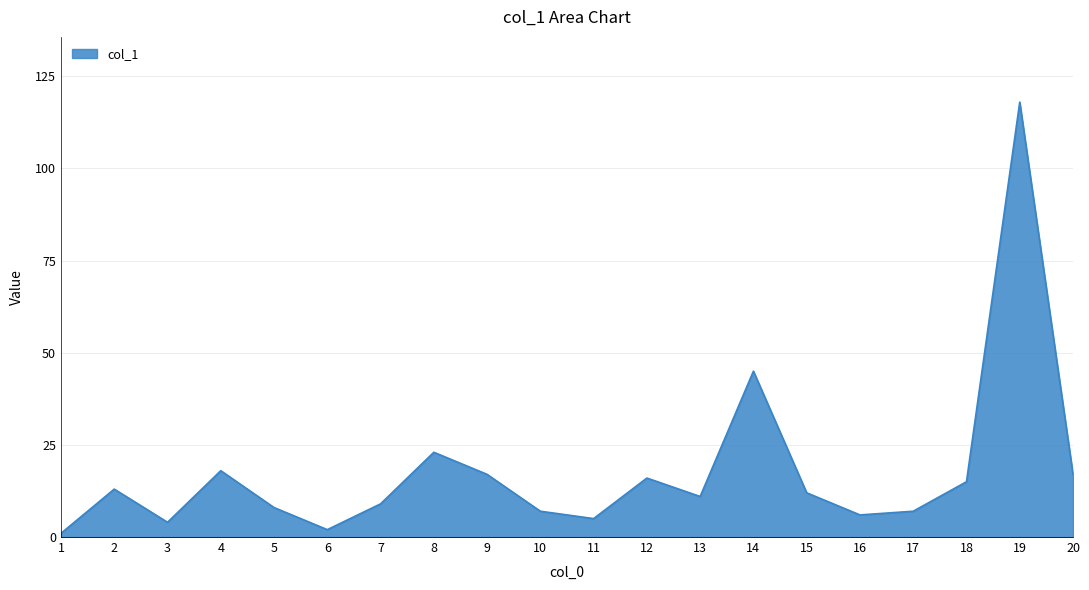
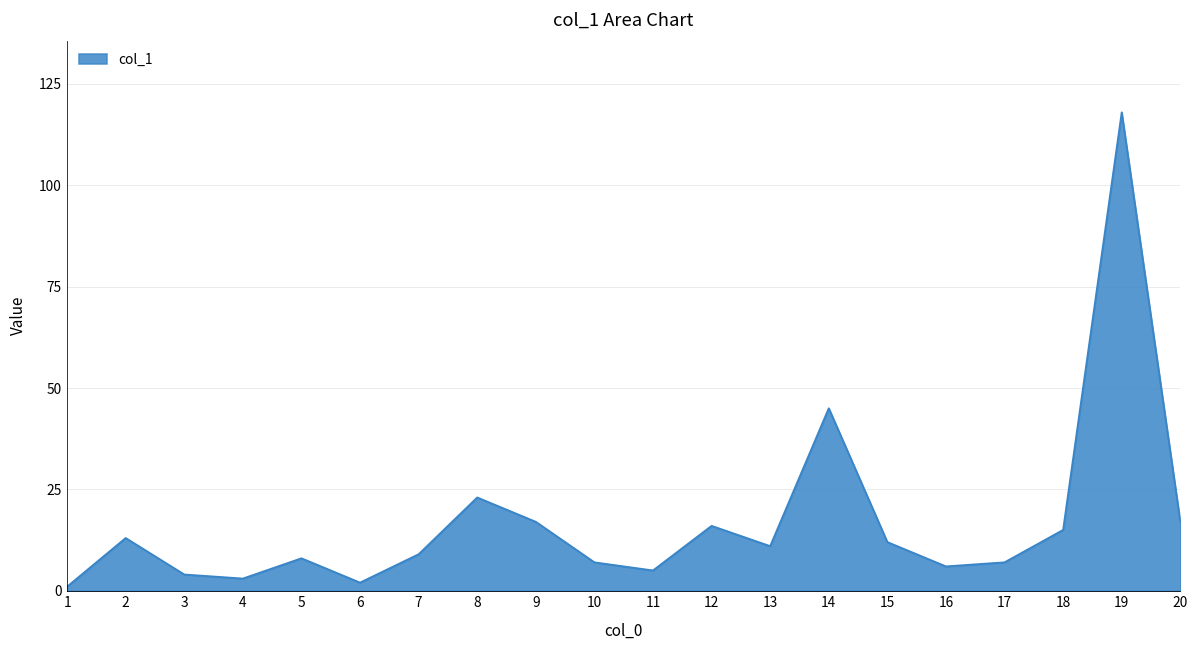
  {
    "1": 1,
    "2": 13,
    "3": 4,
-   "4": 18,
+   "4": 3,
    "5": 8,
    "6": 2,
    "7": 9,
    "8": 23,
    "9": 17,
    "10": 7,
    "11": 5,
    "12": 16,
    "13": 11,
    "14": 45,
    "15": 12,
    "16": 6,
    "17": 7,
    "18": 15,
    "19": 118,
    "20": 17
  }
